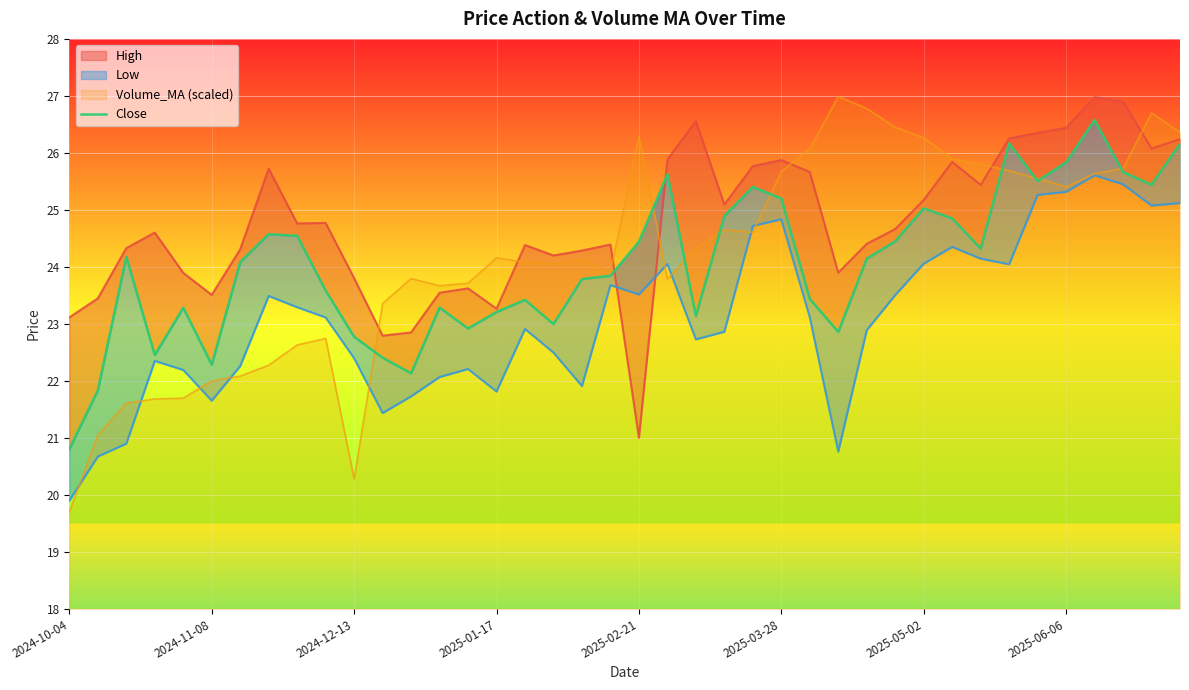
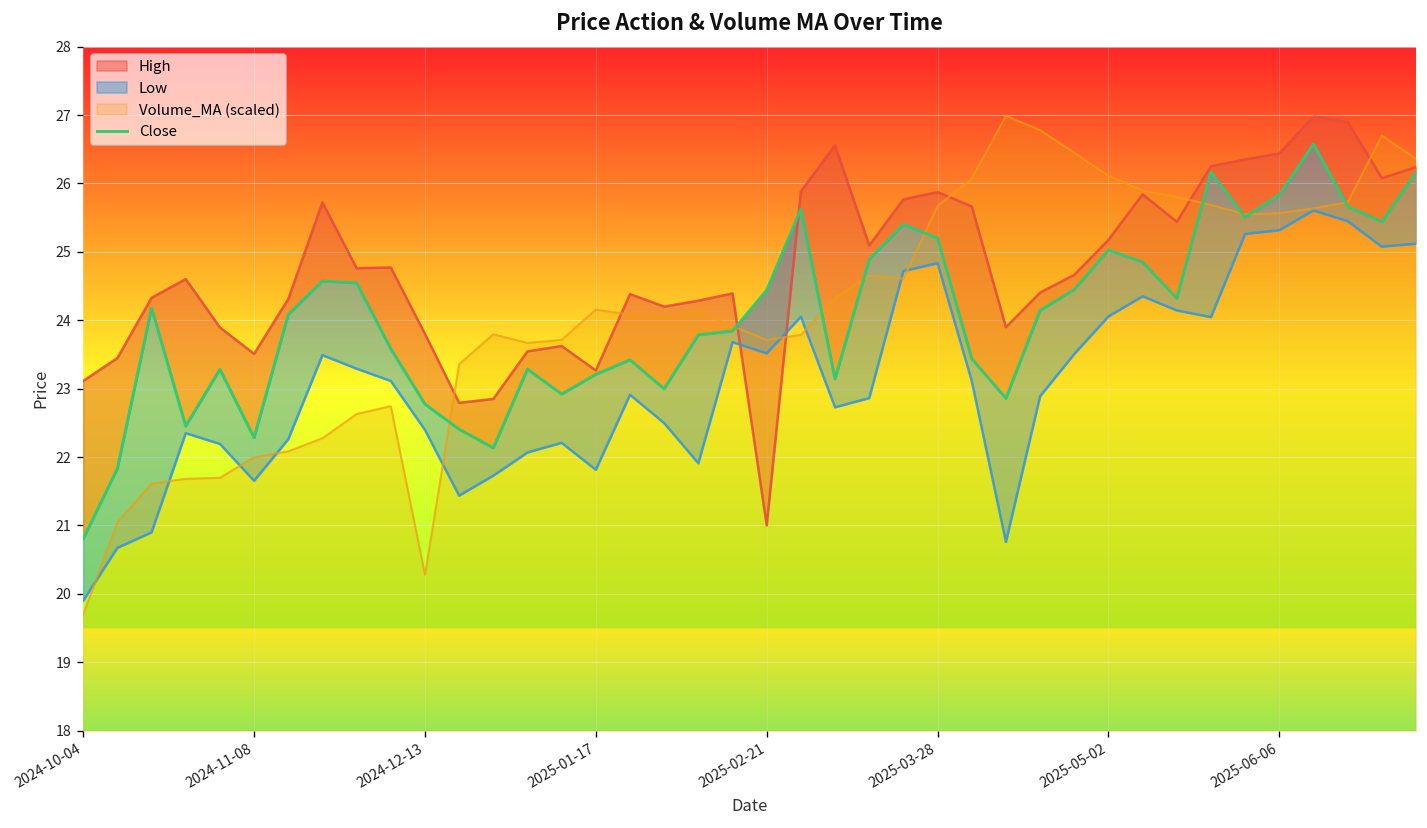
  {
    "Volume_MA (scaled)": {
      "2024-10-04": 19.7,
      "2024-11-08": 22.0,
      "2024-12-13": 20.3,
      "2025-01-17": 24.2,
-     "2025-02-21": 26.3,
+     "2025-02-21": 23.7,
      "2025-03-28": 25.7,
-     "2025-05-02": 26.3,
-     "2025-06-06": 25.4
+     "2025-05-02": 26.1,
+     "2025-06-06": 25.6
    }
  }
